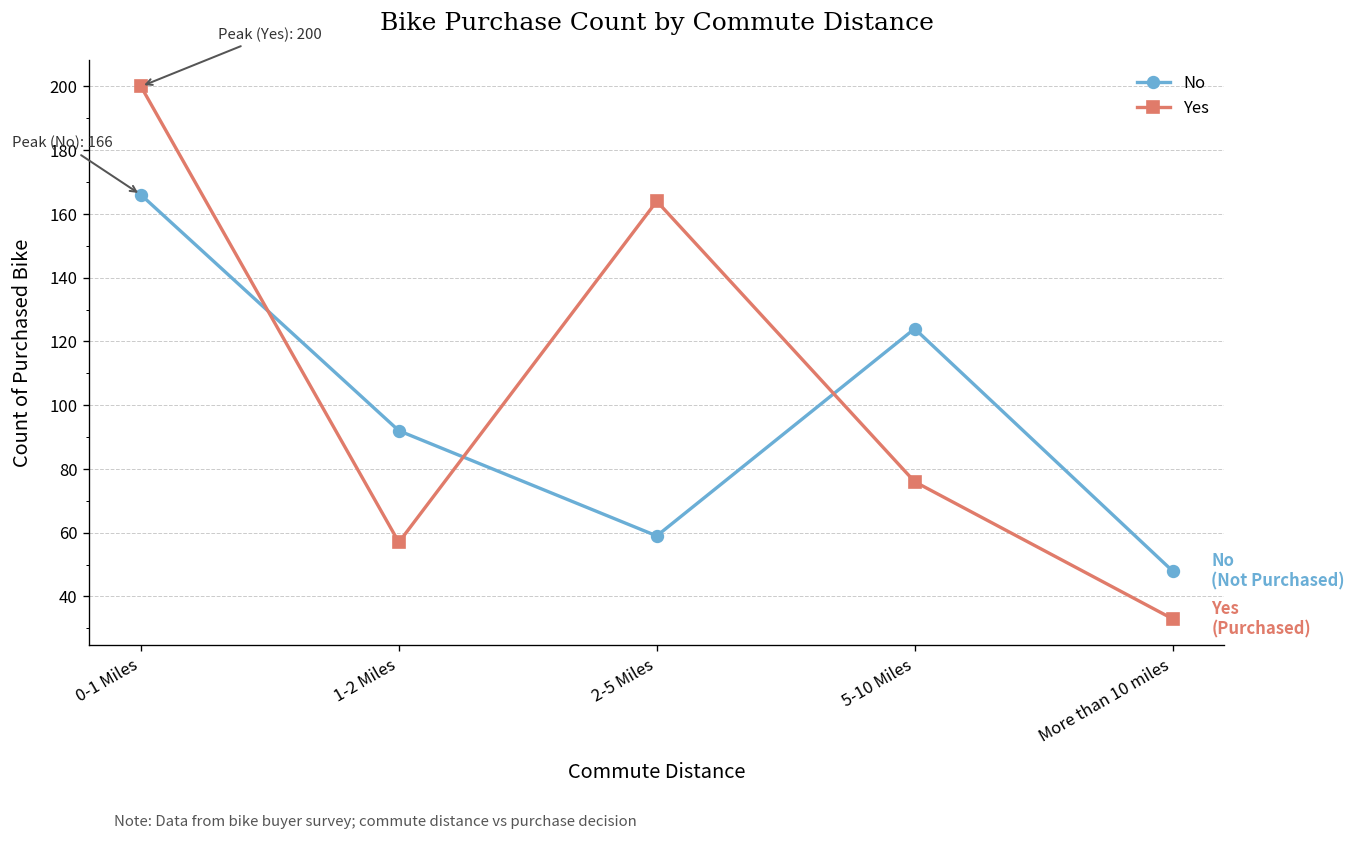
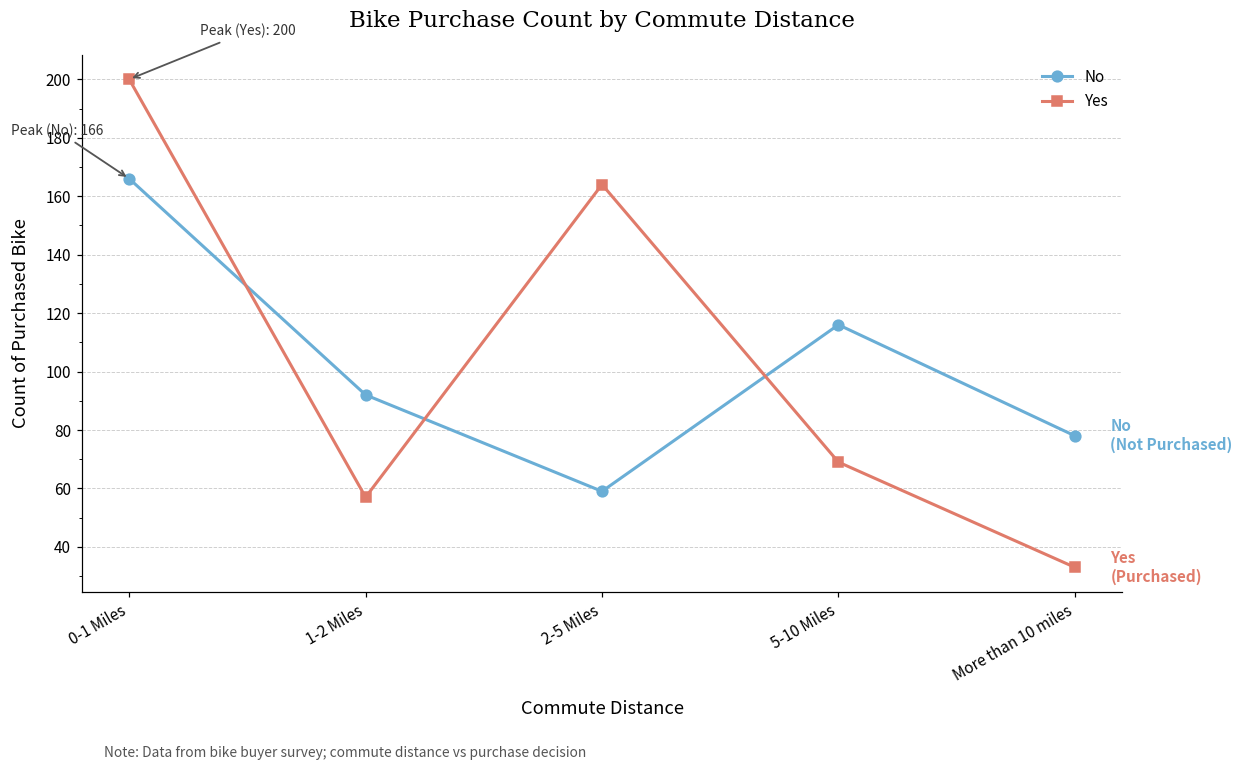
  {
    "No": {
      "1-2 Miles": 92,
      "2-5 Miles": 59,
-     "5-10 Miles": 124,
-     "More than 10 miles": 48
+     "5-10 Miles": 116,
+     "More than 10 miles": 78
    },
    "Yes": {
      "1-2 Miles": 57,
      "2-5 Miles": 164,
-     "5-10 Miles": 76,
+     "5-10 Miles": 69,
      "More than 10 miles": 33
    }
  }
